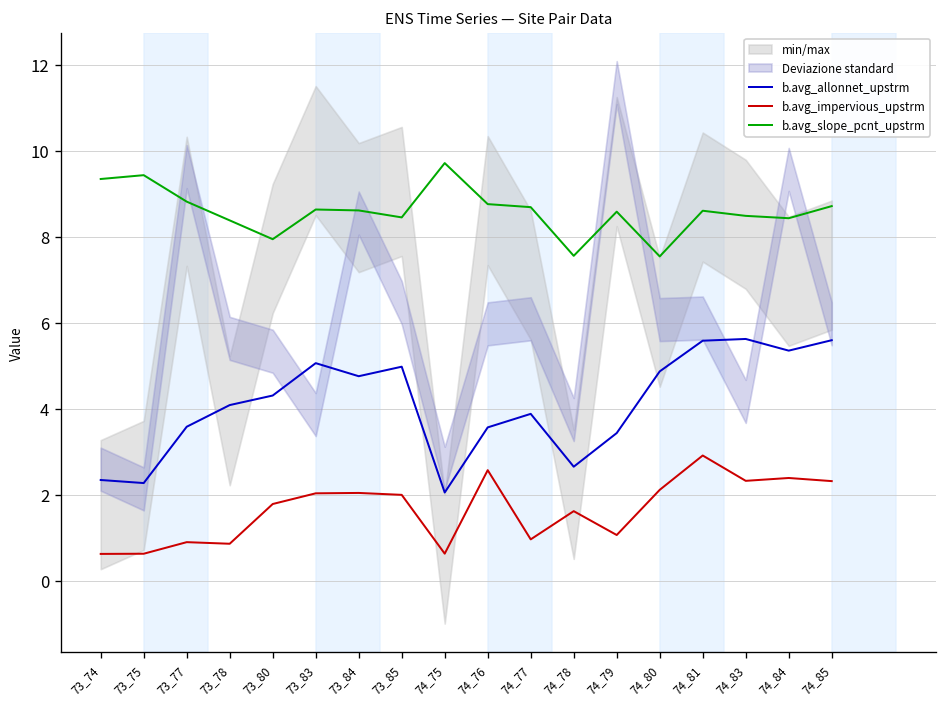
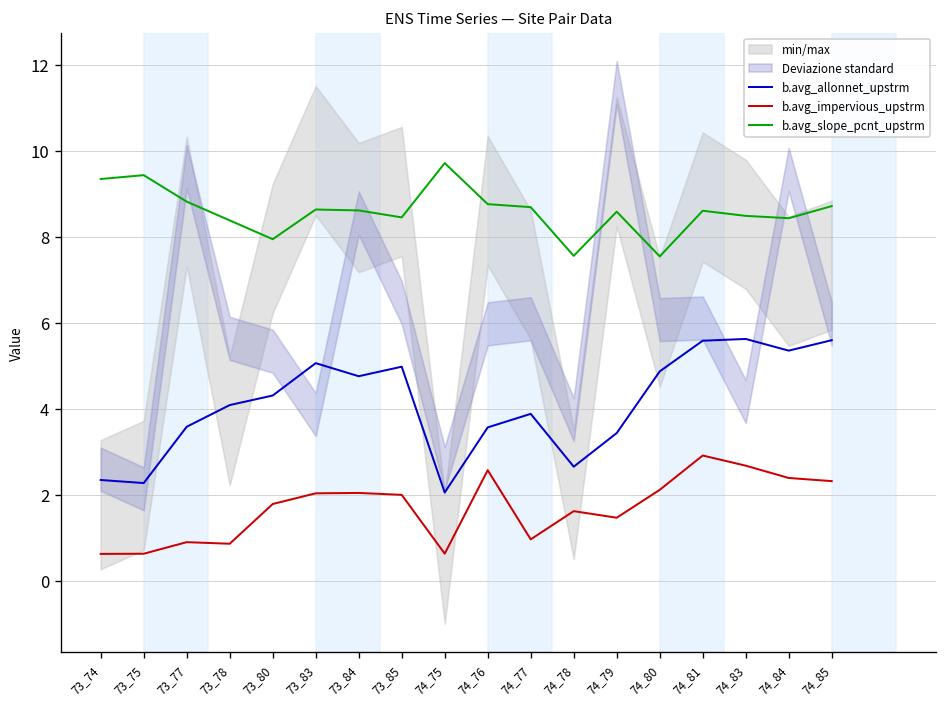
  {
    "b.avg_allonnet_upstrm": {
      "73_74": 2.3,
      "73_75": 2.3,
      "73_77": 3.6,
      "73_78": 4.1,
      "73_80": 4.3,
      "73_83": 5.1,
      "73_84": 4.8,
      "73_85": 5.0,
      "74_76": 3.6,
      "74_77": 3.9,
      "74_78": 2.7,
      "74_79": 3.4,
      "74_80": 4.9,
      "74_81": 5.6,
      "74_83": 5.6,
      "74_84": 5.4,
      "74_85": 5.6
    },
    "b.avg_impervious_upstrm": {
      "73_74": 0.6,
      "73_75": 0.6,
      "73_77": 0.9,
      "73_78": 0.9,
      "73_80": 1.8,
      "73_83": 2.0,
      "73_84": 2.0,
      "73_85": 2.0,
      "74_75": 0.6,
      "74_76": 2.6,
      "74_77": 1.0,
      "74_78": 1.6,
-     "74_79": 1.1,
+     "74_79": 1.5,
      "74_80": 2.1,
      "74_81": 2.9,
-     "74_83": 2.3,
+     "74_83": 2.7,
      "74_84": 2.4,
      "74_85": 2.3
    },
    "b.avg_slope_pcnt_upstrm": {
      "73_74": 9.3,
      "73_75": 9.4,
      "73_77": 8.8,
      "73_78": 8.4,
      "73_80": 7.9,
      "73_83": 8.6,
      "73_84": 8.6,
      "73_85": 8.4,
      "74_75": 9.7,
      "74_76": 8.8,
      "74_77": 8.7,
      "74_78": 7.6,
      "74_79": 8.6,
      "74_81": 8.6,
      "74_83": 8.5,
      "74_85": 8.7
    }
  }
